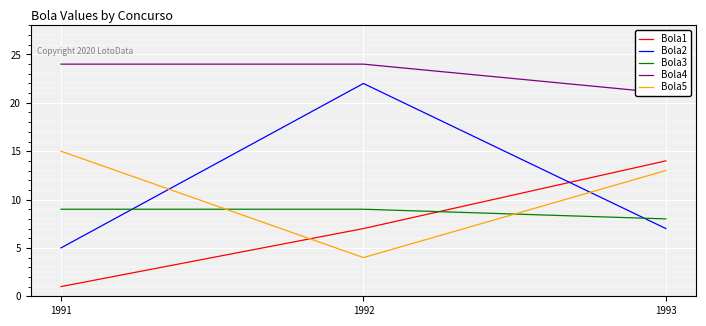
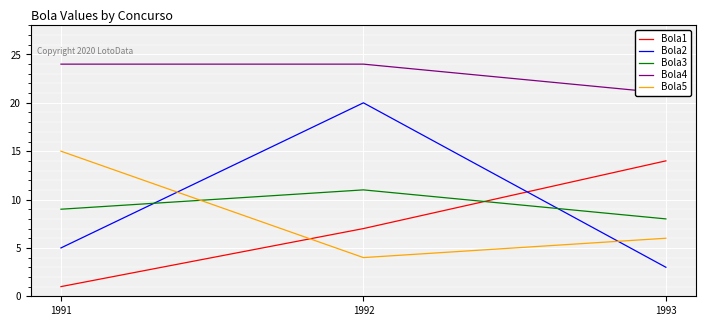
  {
    "Bola1": {
      "1991": 1,
      "1992": 7,
      "1993": 14
    },
    "Bola2": {
      "1991": 5,
-     "1992": 22,
-     "1993": 7
+     "1992": 20,
+     "1993": 3
    },
    "Bola3": {
      "1991": 9,
-     "1992": 9,
+     "1992": 11,
      "1993": 8
    },
    "Bola4": {
      "1992": 24
    },
    "Bola5": {
      "1991": 15,
      "1992": 4,
-     "1993": 13
+     "1993": 6
    }
  }
